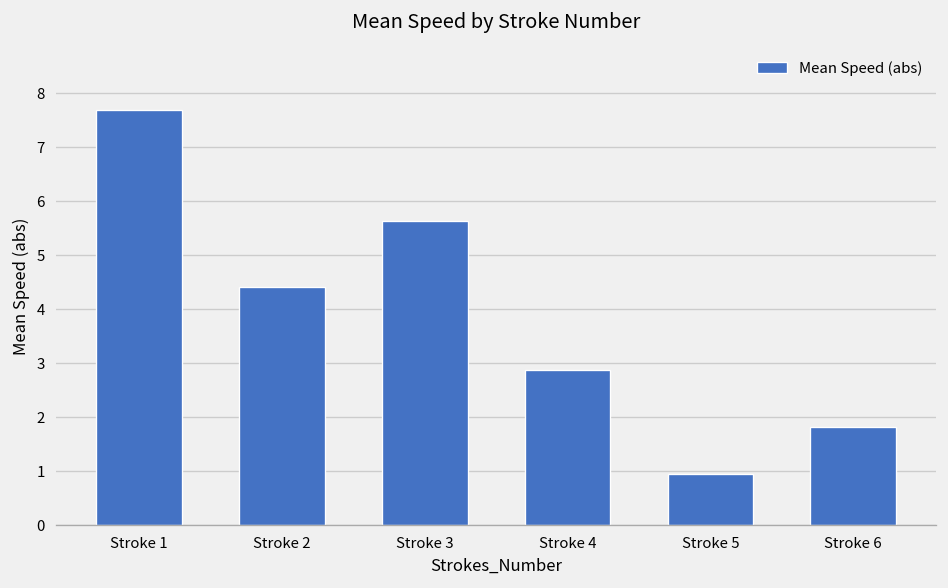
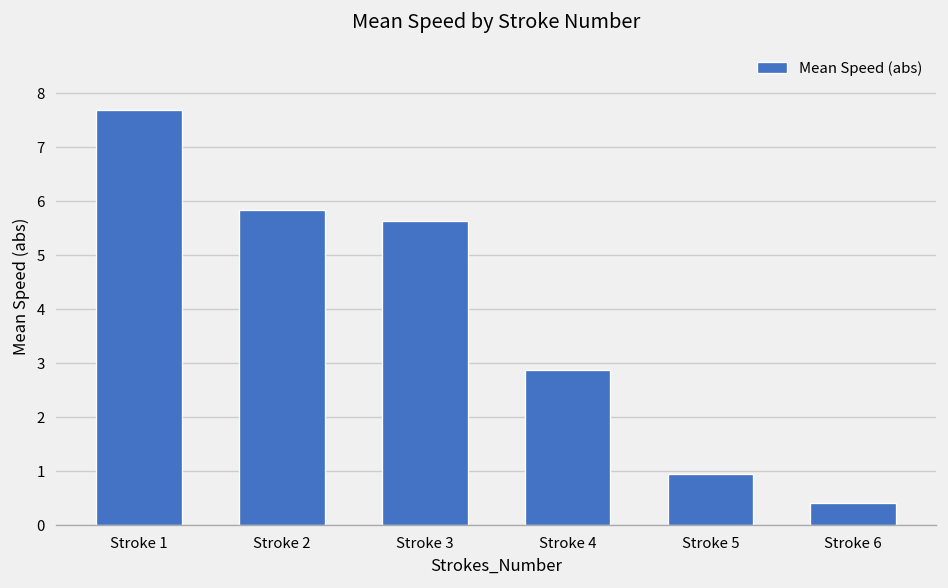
  {
    "Stroke 1": 7.7,
-   "Stroke 2": 4.4,
+   "Stroke 2": 5.8,
    "Stroke 3": 5.6,
    "Stroke 4": 2.9,
    "Stroke 5": 0.9,
-   "Stroke 6": 1.8
+   "Stroke 6": 0.4
  }
